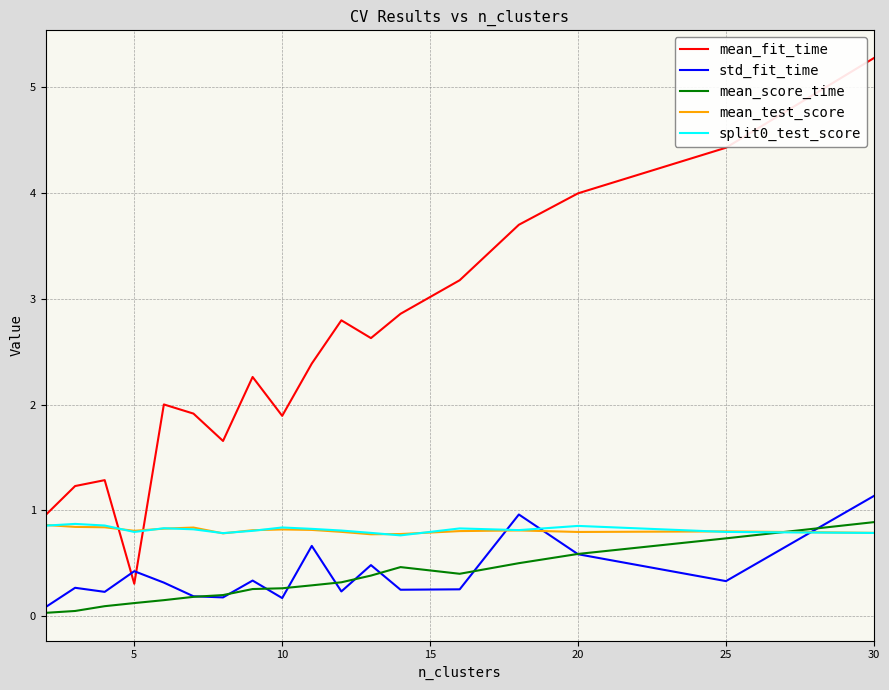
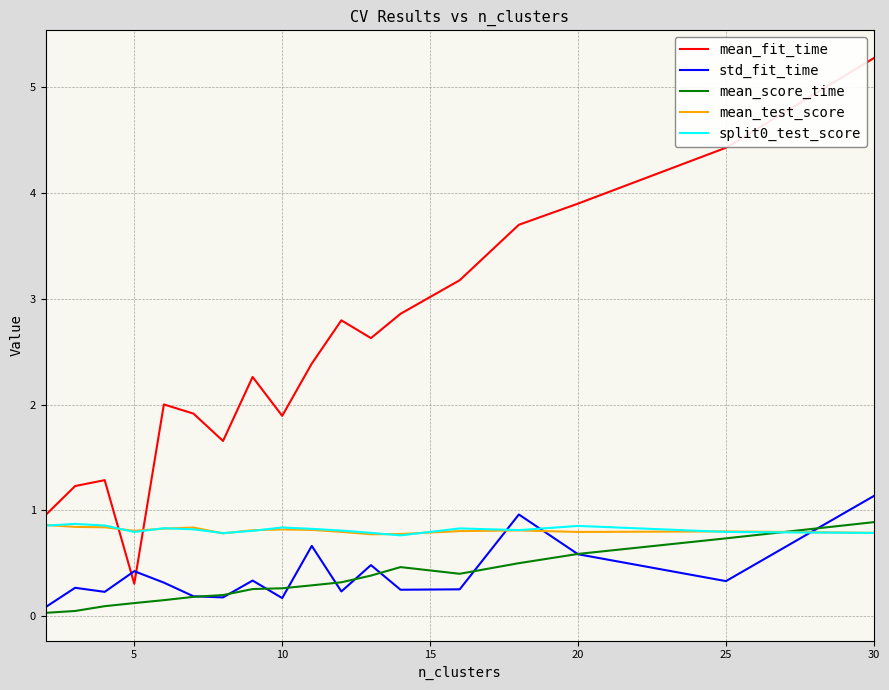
  {
    "mean_fit_time": {
      "5": 0.30,
      "10": 1.89,
-     "20": 4.00,
+     "20": 3.90,
      "25": 4.43,
      "30": 5.28
    },
    "std_fit_time": {
      "5": 0.42,
      "10": 0.17,
      "25": 0.33,
      "30": 1.13
    },
    "mean_score_time": {
      "5": 0.12,
      "10": 0.26,
      "25": 0.73,
      "30": 0.89
    },
    "mean_test_score": {
      "20": 0.79
    },
    "split0_test_score": {
      "20": 0.85
    }
  }
